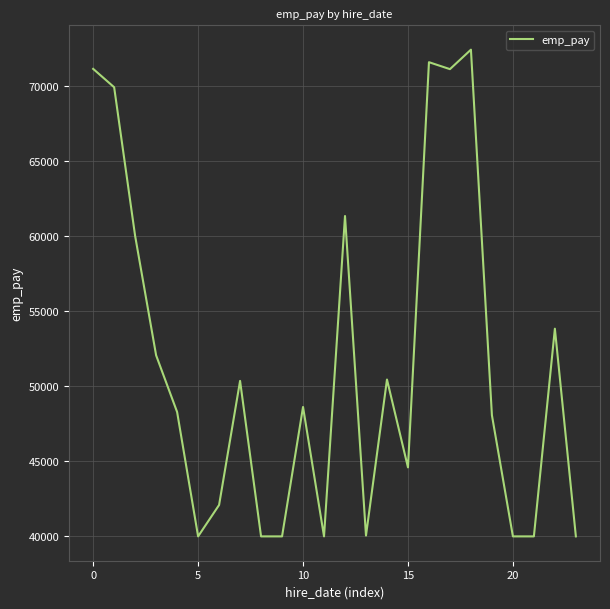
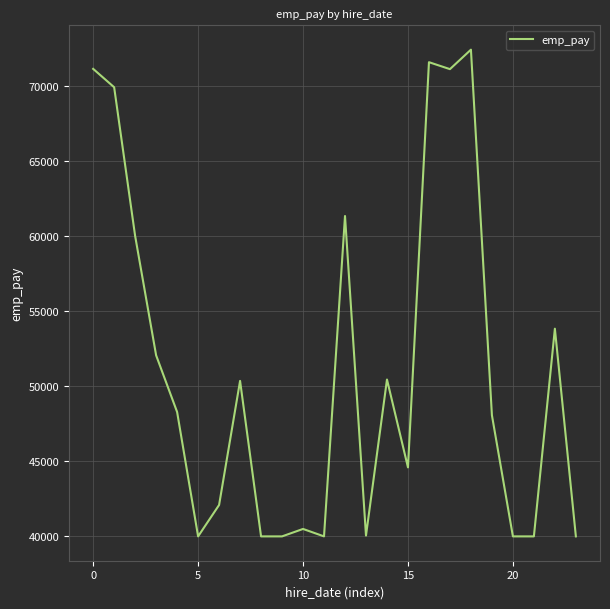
  {
    "0": 71200,
    "5": 40000,
-   "10": 48600,
+   "10": 40500,
    "15": 44600,
    "20": 40000
  }
